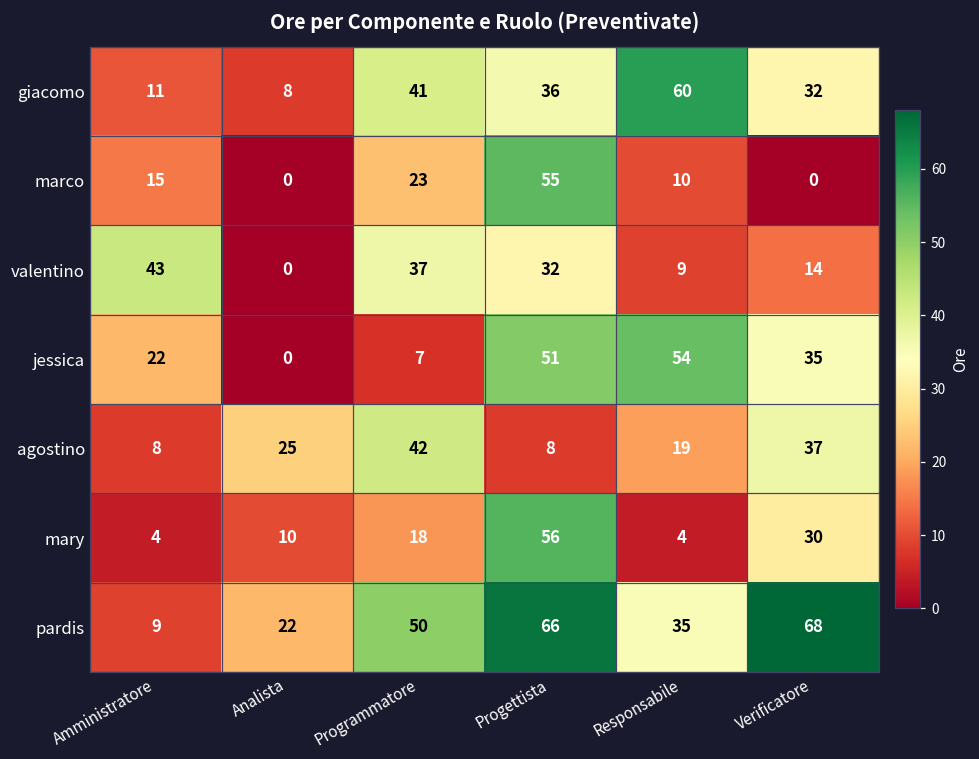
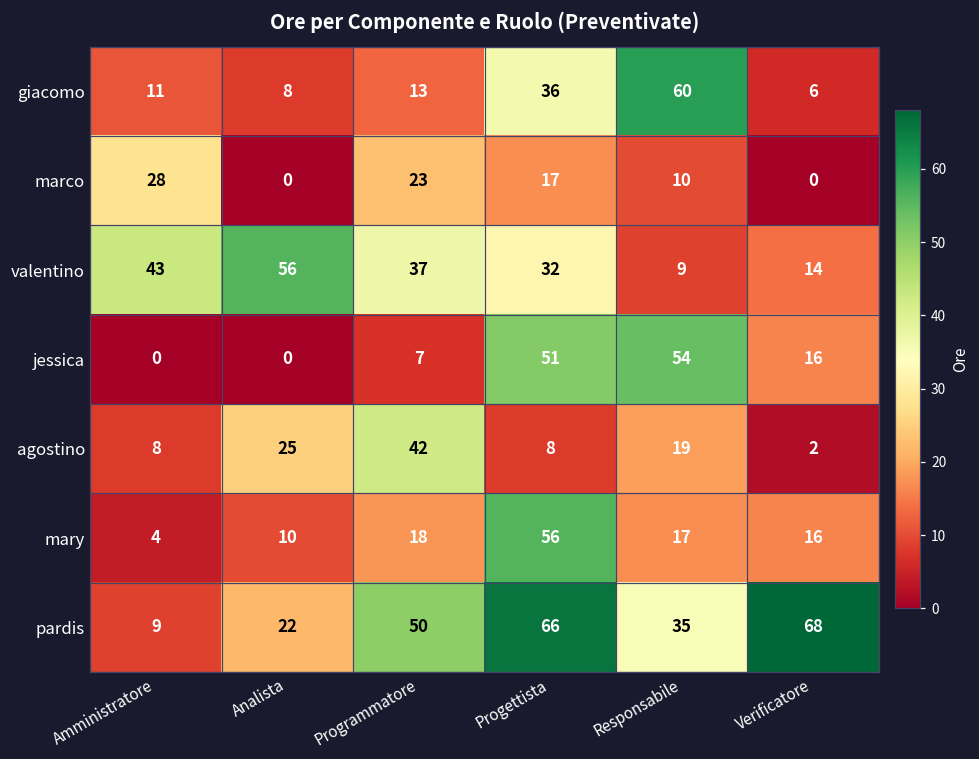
  {
    "giacomo": {
      "Amministratore": 11,
      "Analista": 8,
-     "Programmatore": 41,
+     "Programmatore": 13,
      "Progettista": 36,
      "Responsabile": 60,
-     "Verificatore": 32
+     "Verificatore": 6
    },
    "marco": {
-     "Amministratore": 15,
+     "Amministratore": 28,
      "Analista": 0,
      "Programmatore": 23,
-     "Progettista": 55,
+     "Progettista": 17,
      "Responsabile": 10,
      "Verificatore": 0
    },
    "valentino": {
      "Amministratore": 43,
-     "Analista": 0,
+     "Analista": 56,
      "Programmatore": 37,
      "Progettista": 32,
      "Responsabile": 9,
      "Verificatore": 14
    },
    "jessica": {
-     "Amministratore": 22,
+     "Amministratore": 0,
      "Analista": 0,
      "Programmatore": 7,
      "Progettista": 51,
      "Responsabile": 54,
-     "Verificatore": 35
+     "Verificatore": 16
    },
    "agostino": {
      "Amministratore": 8,
      "Analista": 25,
      "Programmatore": 42,
      "Progettista": 8,
      "Responsabile": 19,
-     "Verificatore": 37
+     "Verificatore": 2
    },
    "mary": {
      "Amministratore": 4,
      "Analista": 10,
      "Programmatore": 18,
      "Progettista": 56,
-     "Responsabile": 4,
-     "Verificatore": 30
+     "Responsabile": 17,
+     "Verificatore": 16
    },
    "pardis": {
      "Amministratore": 9,
      "Analista": 22,
      "Programmatore": 50,
      "Progettista": 66,
      "Responsabile": 35,
      "Verificatore": 68
    }
  }
